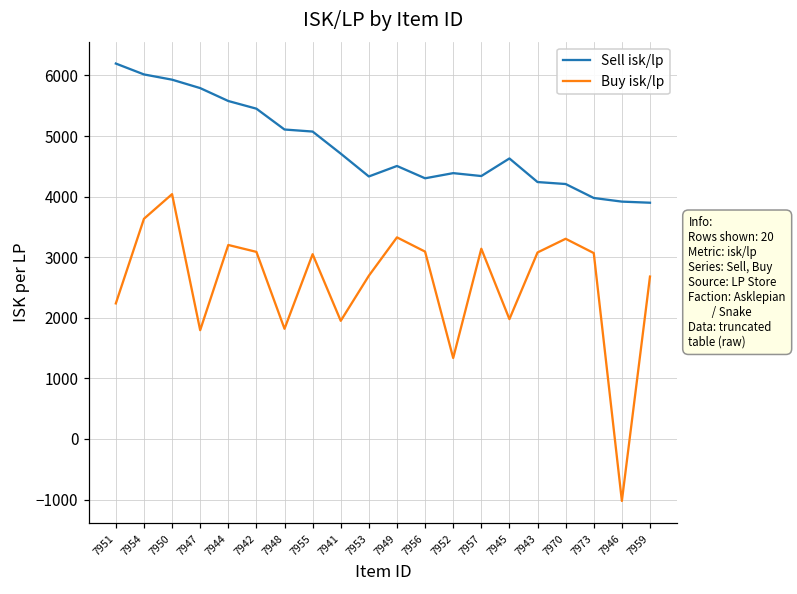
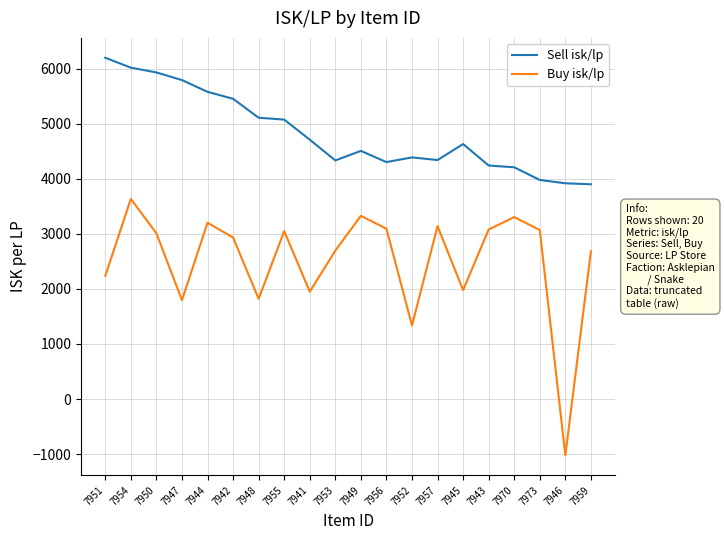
  {
    "Sell isk/lp": {
      "7951": 6200,
      "7954": 6000,
      "7950": 5900,
      "7947": 5800,
      "7944": 5600,
      "7942": 5500,
      "7948": 5100,
      "7955": 5100,
      "7941": 4700,
      "7953": 4300,
      "7949": 4500,
      "7956": 4300,
      "7952": 4400,
      "7957": 4300,
      "7945": 4600,
      "7943": 4200,
      "7970": 4200,
      "7973": 4000,
      "7946": 3900,
      "7959": 3900
    },
    "Buy isk/lp": {
      "7951": 2200,
      "7954": 3600,
-     "7950": 4000,
+     "7950": 3000,
      "7947": 1800,
      "7944": 3200,
-     "7942": 3100,
+     "7942": 2900,
      "7948": 1800,
      "7955": 3000,
      "7941": 1900,
      "7953": 2700,
      "7949": 3300,
      "7956": 3100,
      "7952": 1300,
      "7957": 3100,
      "7945": 2000,
      "7943": 3100,
      "7970": 3300,
      "7973": 3100,
      "7946": -1000,
      "7959": 2700
    }
  }
